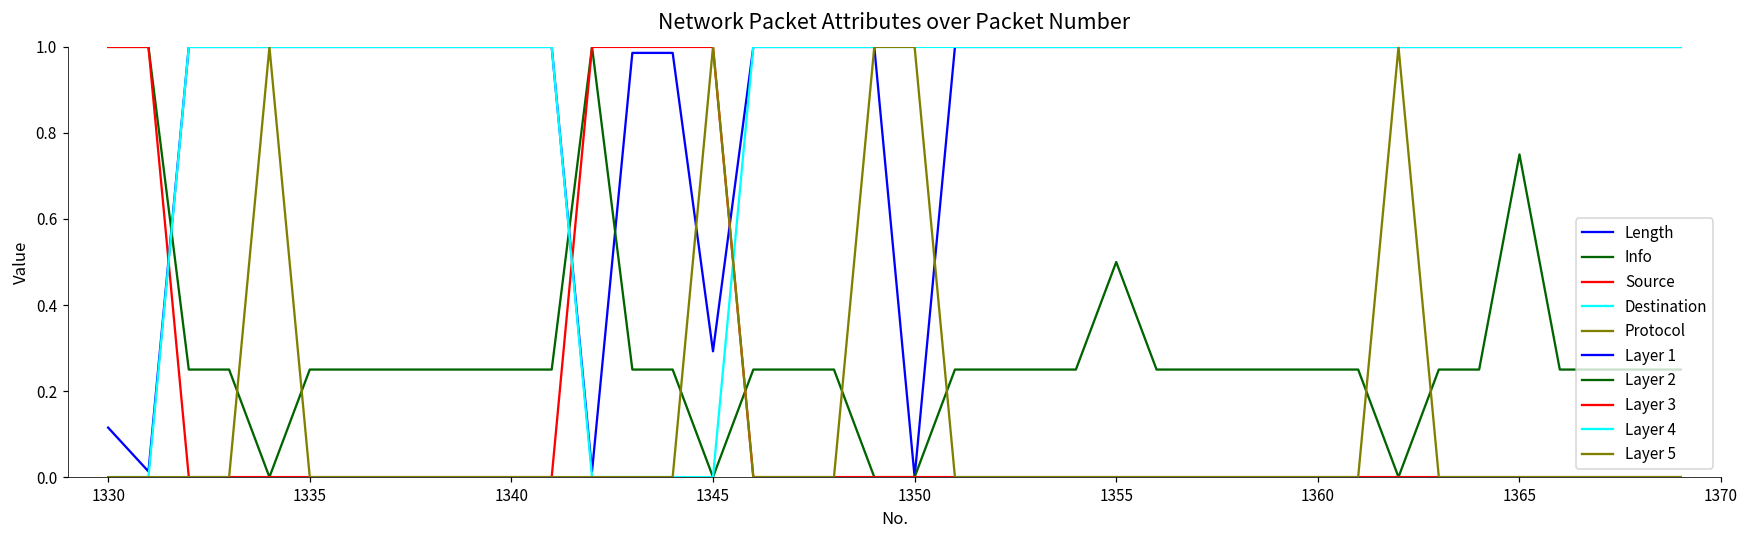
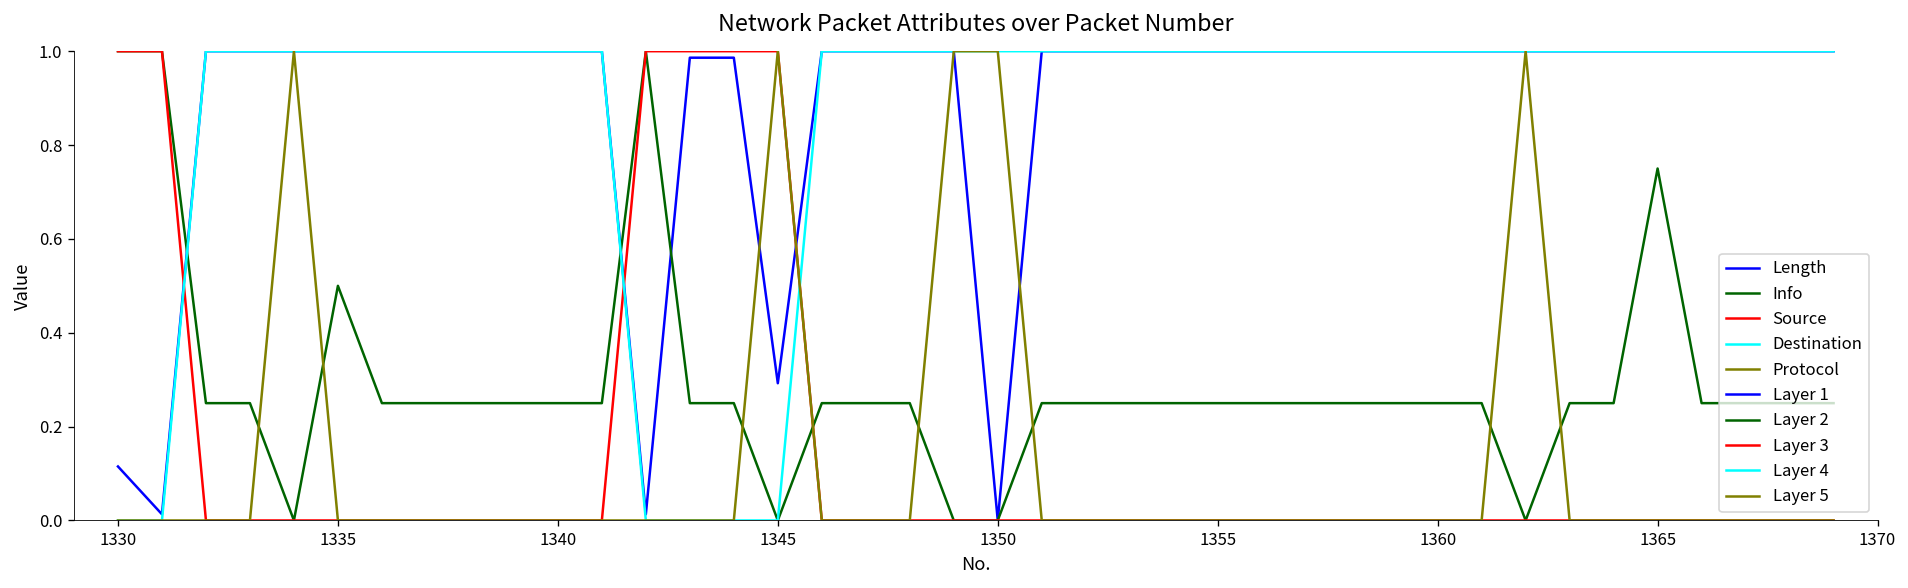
  {
    "Length": {
      "1330": 0.12,
      "1345": 0.29
    },
    "Info": {
-     "1335": 0.25,
+     "1335": 0.50,
      "1340": 0.25,
-     "1355": 0.50,
+     "1355": 0.25,
      "1360": 0.25,
      "1365": 0.75
    }
  }
